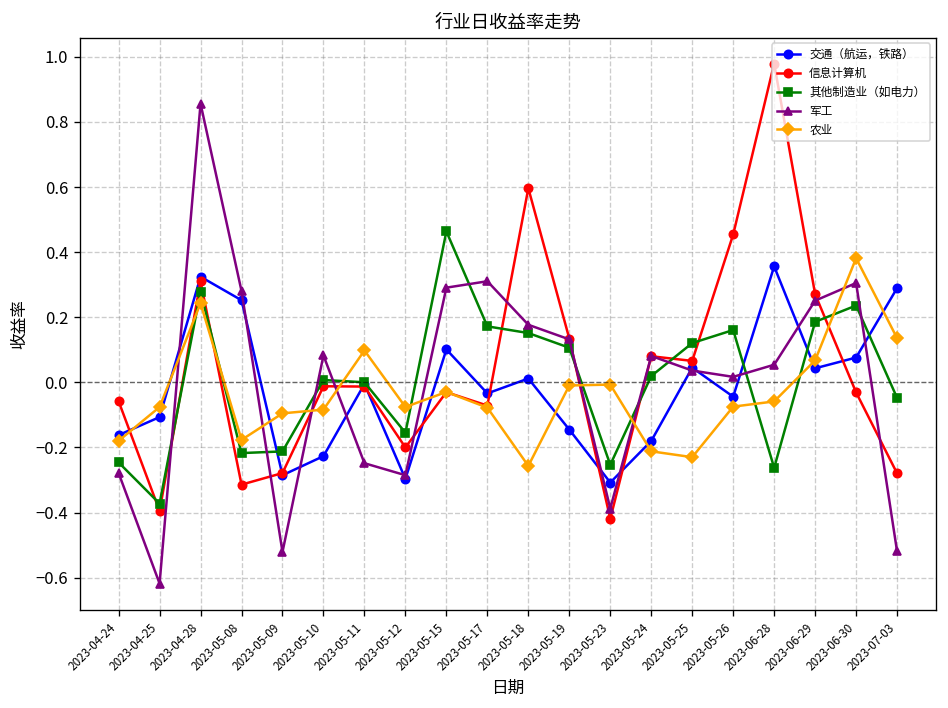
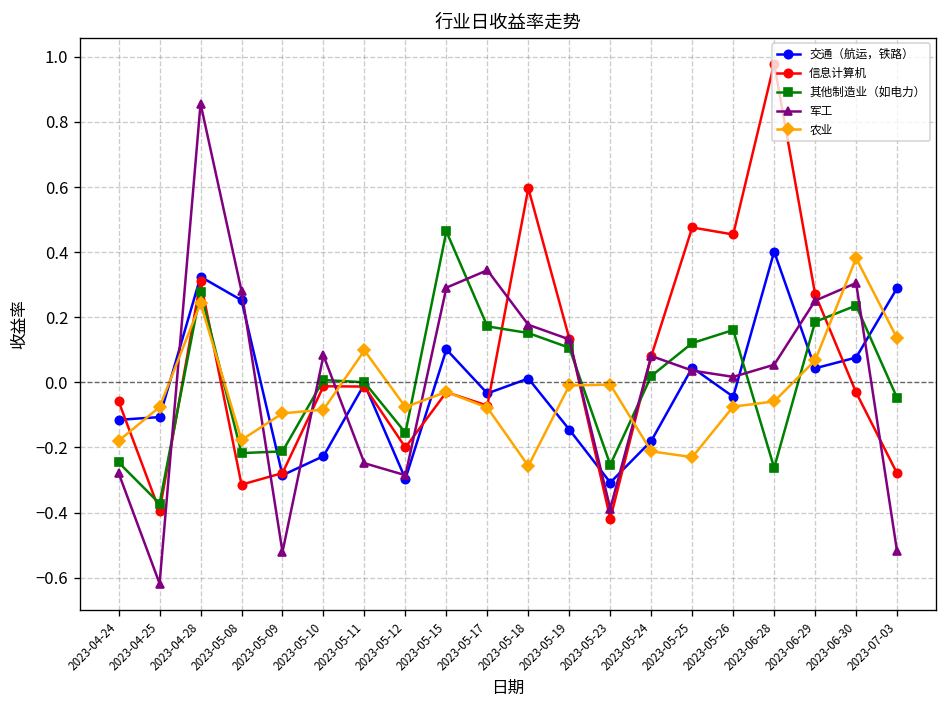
  {
    "交通（航运，铁路）": {
-     "2023-04-24": -0.16,
+     "2023-04-24": -0.12,
      "2023-04-25": -0.11,
      "2023-04-28": 0.32,
      "2023-05-08": 0.25,
      "2023-05-10": -0.23,
      "2023-05-12": -0.30,
      "2023-05-15": 0.10,
      "2023-05-17": -0.03,
      "2023-05-18": 0.01,
      "2023-05-19": -0.15,
      "2023-05-23": -0.31,
      "2023-05-24": -0.18,
      "2023-05-26": -0.04,
-     "2023-06-28": 0.36,
+     "2023-06-28": 0.40,
      "2023-06-29": 0.04,
      "2023-06-30": 0.08,
      "2023-07-03": 0.29
    },
    "信息计算机": {
      "2023-04-24": -0.06,
      "2023-04-25": -0.39,
      "2023-04-28": 0.31,
      "2023-05-08": -0.31,
      "2023-05-10": -0.01,
      "2023-05-12": -0.20,
      "2023-05-18": 0.60,
      "2023-05-23": -0.42,
-     "2023-05-25": 0.07,
+     "2023-05-25": 0.48,
      "2023-05-26": 0.45,
      "2023-06-29": 0.27,
      "2023-06-30": -0.03,
      "2023-07-03": -0.28
    },
    "其他制造业（如电力）": {
      "2023-04-24": -0.25,
      "2023-04-25": -0.37,
      "2023-04-28": 0.28,
      "2023-05-08": -0.22,
      "2023-05-09": -0.21,
      "2023-05-10": 0.01,
      "2023-05-12": -0.15,
      "2023-05-15": 0.46,
      "2023-05-17": 0.17,
      "2023-05-18": 0.15,
      "2023-05-19": 0.11,
      "2023-05-23": -0.25,
      "2023-05-24": 0.02,
      "2023-05-25": 0.12,
      "2023-05-26": 0.16,
      "2023-06-28": -0.26,
      "2023-06-29": 0.19,
      "2023-06-30": 0.24,
      "2023-07-03": -0.05
    },
    "军工": {
      "2023-04-24": -0.28,
      "2023-04-25": -0.62,
      "2023-04-28": 0.86,
      "2023-05-08": 0.28,
      "2023-05-09": -0.52,
      "2023-05-10": 0.08,
      "2023-05-11": -0.25,
      "2023-05-12": -0.29,
      "2023-05-15": 0.29,
-     "2023-05-17": 0.31,
+     "2023-05-17": 0.34,
      "2023-05-18": 0.18,
      "2023-05-23": -0.39,
      "2023-05-26": 0.02,
      "2023-06-28": 0.05,
      "2023-06-29": 0.25,
      "2023-06-30": 0.31,
      "2023-07-03": -0.52
    },
    "农业": {
      "2023-04-24": -0.18,
      "2023-04-25": -0.08,
      "2023-04-28": 0.24,
      "2023-05-08": -0.18,
      "2023-05-09": -0.10,
      "2023-05-10": -0.08,
      "2023-05-11": 0.10,
      "2023-05-12": -0.08,
      "2023-05-18": -0.26,
      "2023-05-19": -0.01,
      "2023-05-23": -0.01,
      "2023-05-24": -0.21,
      "2023-05-25": -0.23,
      "2023-05-26": -0.07,
      "2023-06-28": -0.06,
      "2023-06-29": 0.07,
      "2023-06-30": 0.38,
      "2023-07-03": 0.14
    }
  }
